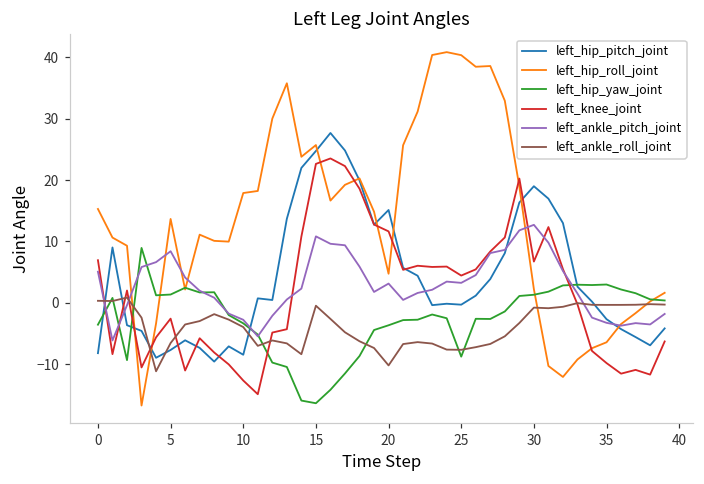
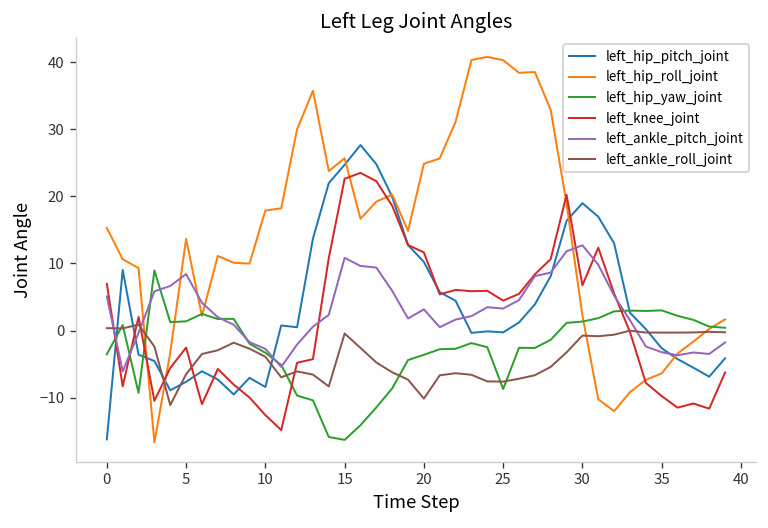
  {
    "left_hip_pitch_joint": {
-     "0": -8,
+     "0": -16,
      "5": -8,
      "10": -8,
      "15": 25,
-     "20": 15,
+     "20": 10,
      "25": 0,
      "30": 19,
      "35": -3
    },
    "left_hip_roll_joint": {
      "0": 15,
      "5": 14,
      "10": 18,
      "15": 26,
-     "20": 5,
+     "20": 25,
      "25": 40,
      "30": 2,
      "35": -6
    },
    "left_hip_yaw_joint": {
      "0": -4,
      "5": 1,
      "10": -3,
      "15": -16,
      "20": -4,
      "25": -9,
      "30": 1,
      "35": 3
    },
    "left_knee_joint": {
      "0": 7,
      "5": -3,
      "10": -13,
      "15": 23,
      "20": 12,
      "25": 4,
      "30": 7,
      "35": -10
    },
    "left_ankle_pitch_joint": {
      "0": 5,
      "5": 8,
      "10": -3,
      "15": 11,
      "20": 3,
      "25": 3,
      "30": 13,
      "35": -3
    },
    "left_ankle_roll_joint": {
      "0": 0,
      "5": -7,
      "10": -4,
      "15": 0,
      "20": -10,
      "25": -8,
      "30": -1,
      "35": 0
    }
  }
